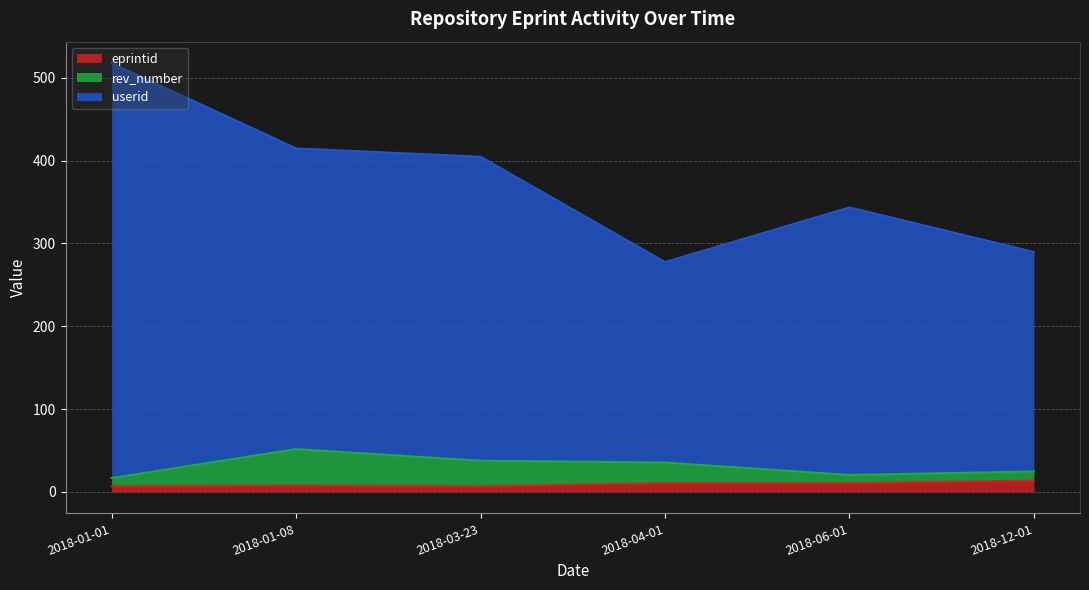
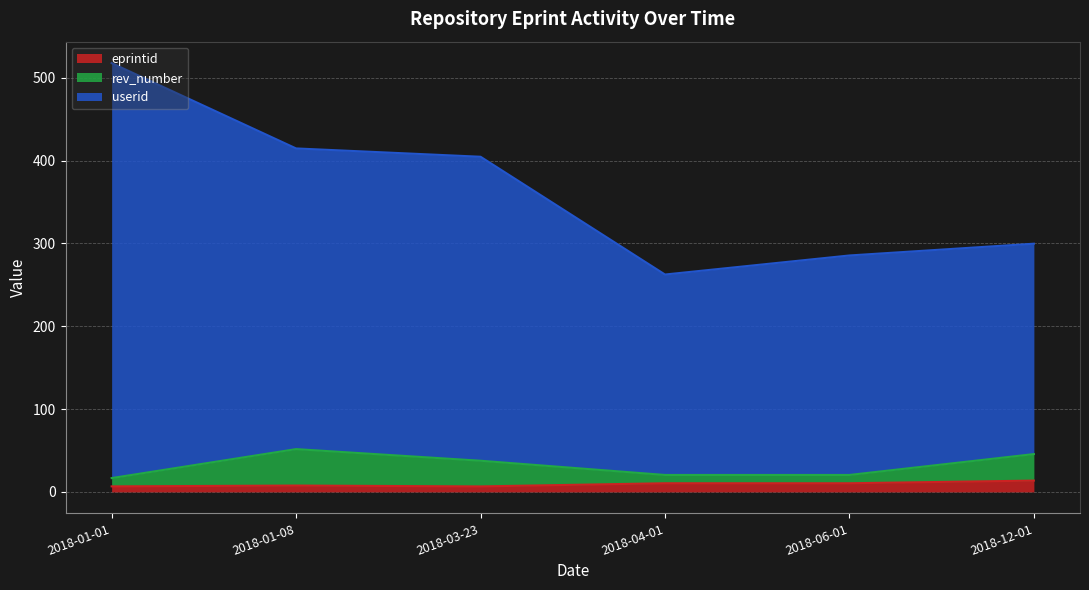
  {
    "eprintid": {
      "2018-01-01": 10,
      "2018-01-08": 10,
      "2018-03-23": 10,
      "2018-04-01": 10,
      "2018-06-01": 10,
      "2018-12-01": 10
    },
    "rev_number": {
      "2018-01-01": 10,
      "2018-01-08": 40,
      "2018-03-23": 30,
-     "2018-04-01": 30,
+     "2018-04-01": 10,
      "2018-06-01": 10,
-     "2018-12-01": 10
+     "2018-12-01": 30
    },
    "userid": {
      "2018-01-08": 360,
      "2018-03-23": 370,
      "2018-04-01": 240,
-     "2018-06-01": 320,
-     "2018-12-01": 270
+     "2018-06-01": 270,
+     "2018-12-01": 250
    }
  }
